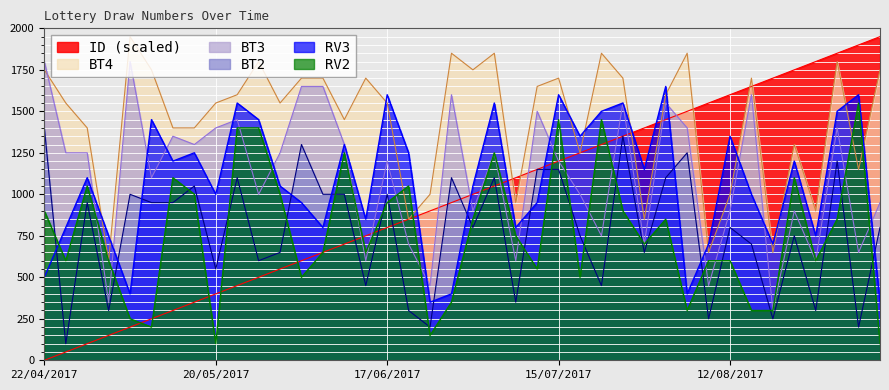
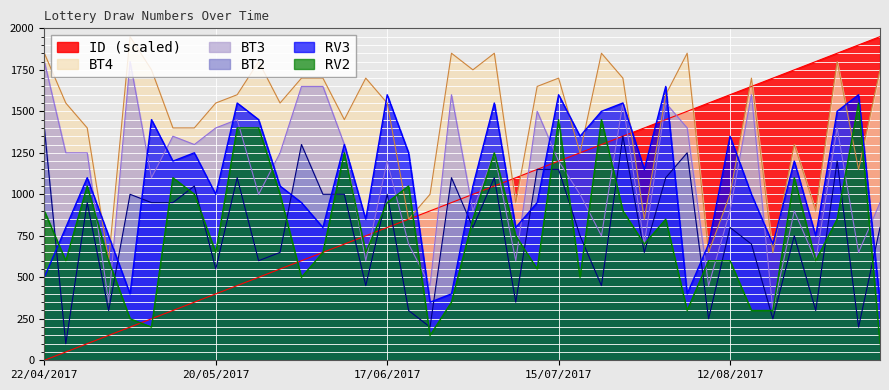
  {
    "ID (scaled)": {
      "22/04/2017": 0,
      "20/05/2017": 400,
      "17/06/2017": 800,
      "12/08/2017": 1600
    },
    "BT4": {
-     "22/04/2017": 1750,
+     "22/04/2017": 1850,
      "20/05/2017": 1550,
      "17/06/2017": 1550,
      "15/07/2017": 1700,
      "12/08/2017": 1000
    },
    "RV3": {
      "22/04/2017": 500,
      "20/05/2017": 1000,
      "17/06/2017": 1600,
      "15/07/2017": 1600,
      "12/08/2017": 1350
    },
    "RV2": {
      "22/04/2017": 900,
-     "20/05/2017": 100,
+     "20/05/2017": 650,
      "17/06/2017": 950,
      "15/07/2017": 1450,
      "12/08/2017": 600
    }
  }
